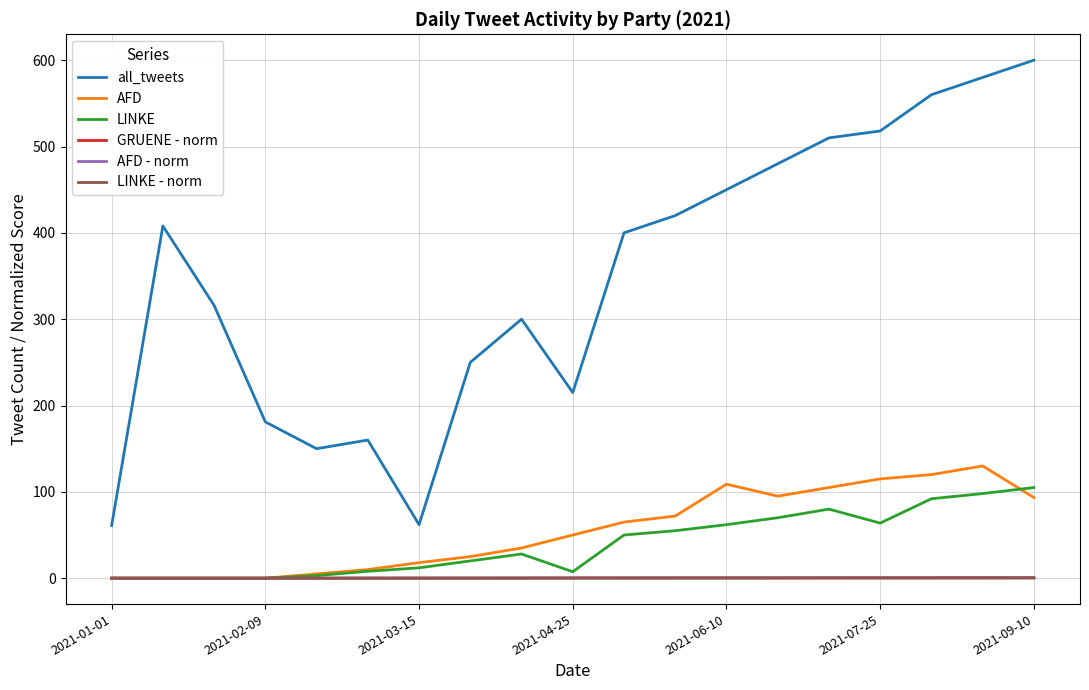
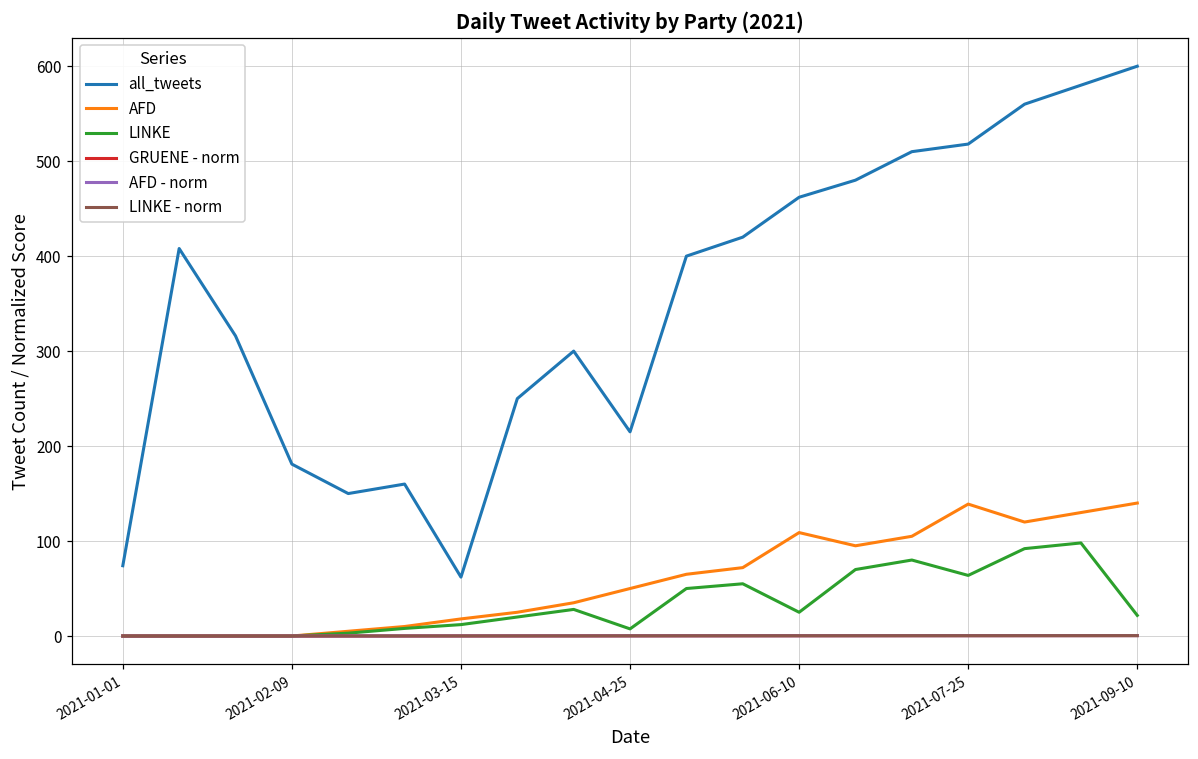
  {
    "all_tweets": {
-     "2021-01-01": 60,
+     "2021-01-01": 70,
      "2021-02-09": 180,
      "2021-03-15": 60,
      "2021-04-25": 220,
-     "2021-06-10": 450,
+     "2021-06-10": 460,
      "2021-07-25": 520,
      "2021-09-10": 600
    },
    "AFD": {
      "2021-03-15": 20,
      "2021-04-25": 50,
      "2021-06-10": 110,
-     "2021-07-25": 120,
-     "2021-09-10": 90
+     "2021-07-25": 140,
+     "2021-09-10": 140
    },
    "LINKE": {
      "2021-03-15": 10,
      "2021-04-25": 10,
-     "2021-06-10": 60,
+     "2021-06-10": 30,
      "2021-07-25": 60,
-     "2021-09-10": 110
+     "2021-09-10": 20
    },
    "LINKE - norm": {
      "2021-03-15": 0,
      "2021-04-25": 0,
      "2021-06-10": 0,
      "2021-07-25": 0,
      "2021-09-10": 0
    }
  }
